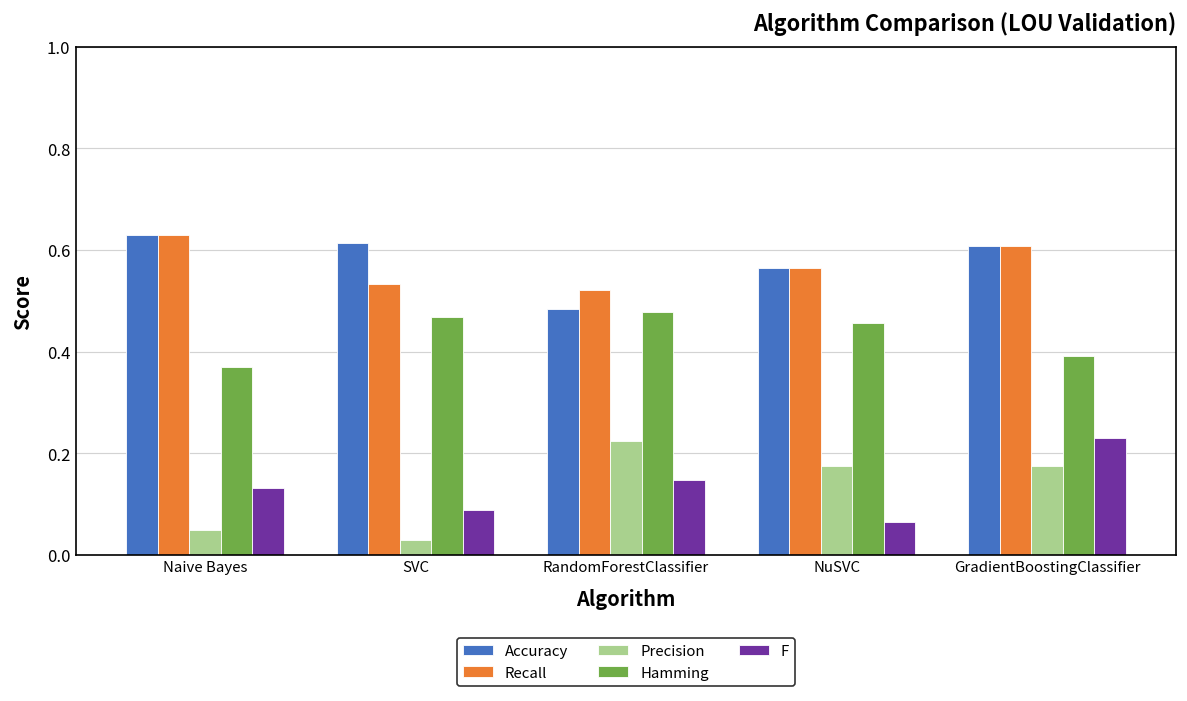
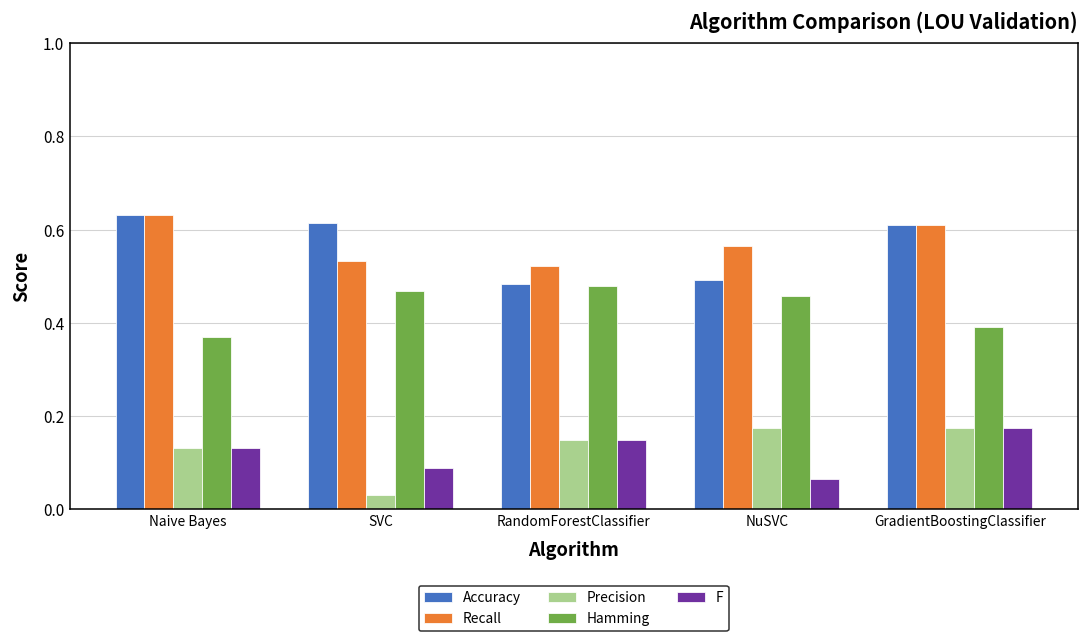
  {
    "Accuracy": {
      "Naive Bayes": 0.63,
      "SVC": 0.61,
      "RandomForestClassifier": 0.48,
-     "NuSVC": 0.57,
+     "NuSVC": 0.49,
      "GradientBoostingClassifier": 0.61
    },
    "Recall": {
      "Naive Bayes": 0.63,
      "SVC": 0.53,
      "RandomForestClassifier": 0.52,
      "NuSVC": 0.57,
      "GradientBoostingClassifier": 0.61
    },
    "Precision": {
-     "Naive Bayes": 0.05,
+     "Naive Bayes": 0.13,
      "SVC": 0.03,
-     "RandomForestClassifier": 0.22,
+     "RandomForestClassifier": 0.15,
      "NuSVC": 0.17,
      "GradientBoostingClassifier": 0.17
    },
    "Hamming": {
      "Naive Bayes": 0.37,
      "SVC": 0.47,
      "RandomForestClassifier": 0.48,
      "NuSVC": 0.46,
      "GradientBoostingClassifier": 0.39
    },
    "F": {
      "Naive Bayes": 0.13,
      "SVC": 0.09,
      "RandomForestClassifier": 0.15,
      "NuSVC": 0.06,
-     "GradientBoostingClassifier": 0.23
+     "GradientBoostingClassifier": 0.17
    }
  }
